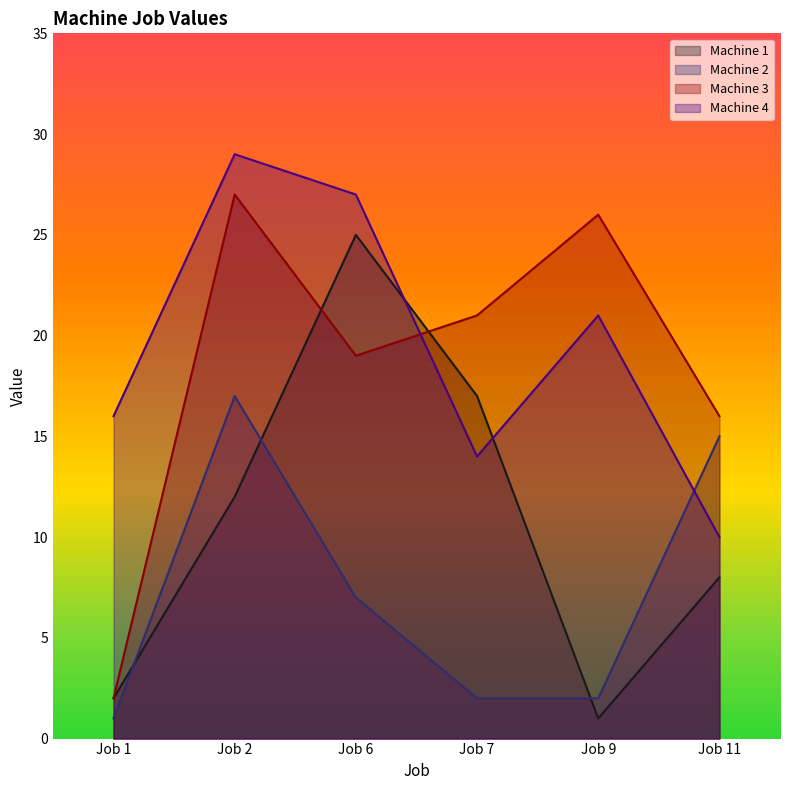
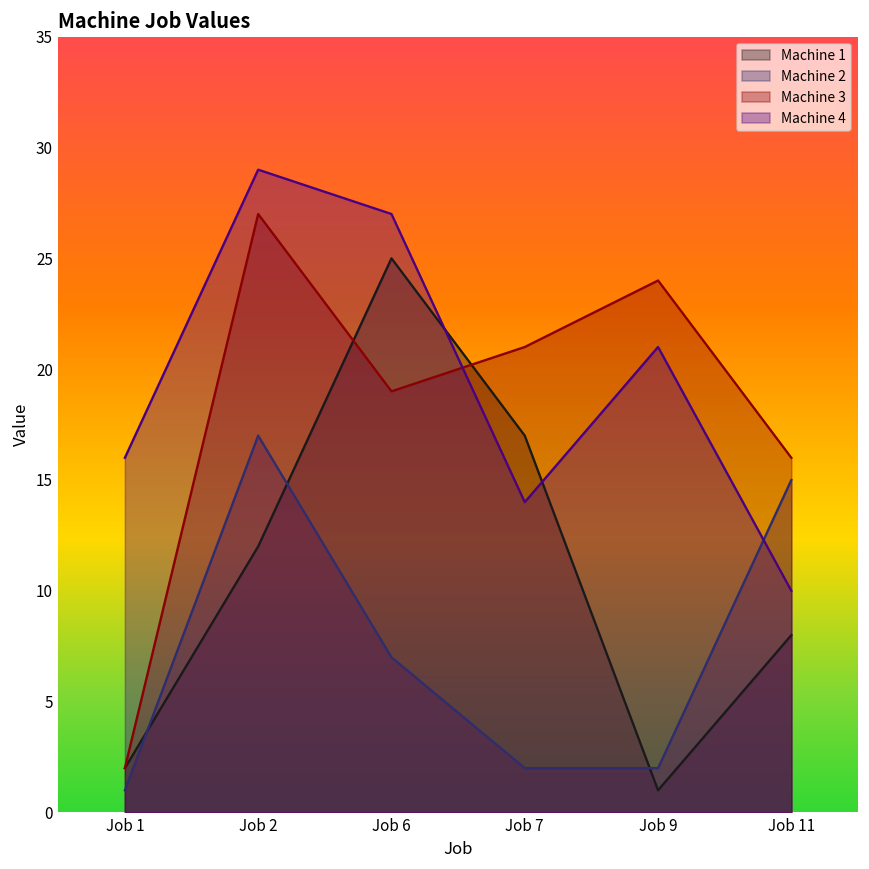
  {
    "Machine 3": {
      "Job 2": 27,
      "Job 6": 19,
      "Job 7": 21,
-     "Job 9": 26,
+     "Job 9": 24,
      "Job 11": 16
    }
  }
